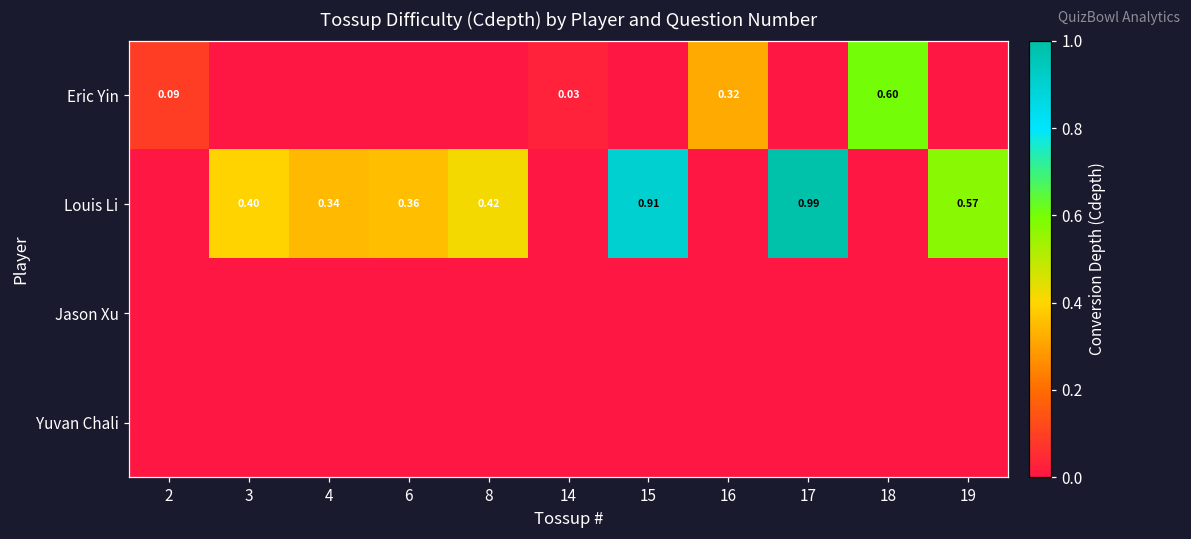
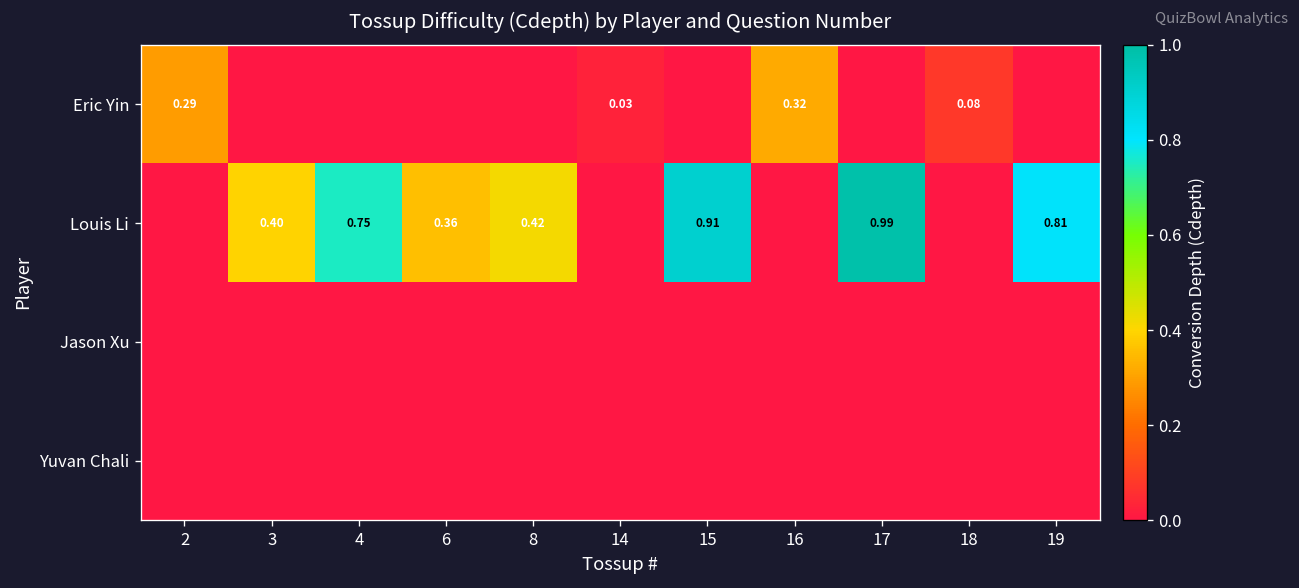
  {
    "Eric Yin": {
-     "2": 0.09,
+     "2": 0.29,
      "14": 0.03,
      "16": 0.32,
-     "18": 0.60
+     "18": 0.08
    },
    "Louis Li": {
      "3": 0.40,
-     "4": 0.34,
+     "4": 0.75,
      "6": 0.36,
      "8": 0.42,
      "15": 0.91,
      "17": 0.99,
-     "19": 0.57
+     "19": 0.81
    }
  }
